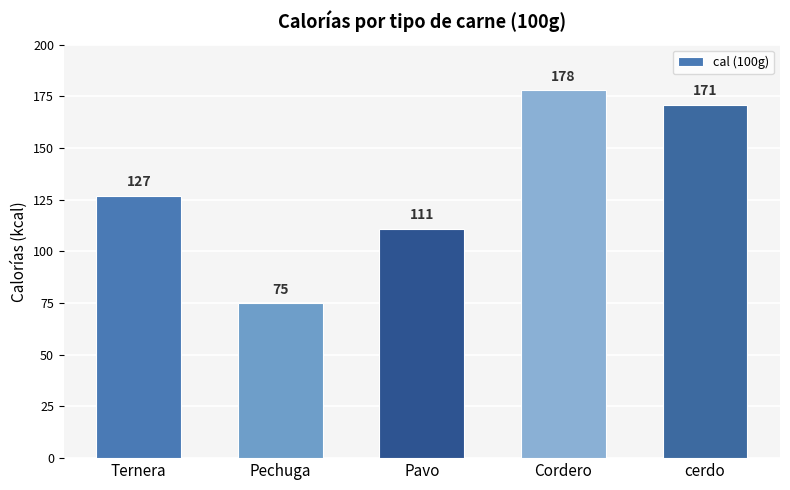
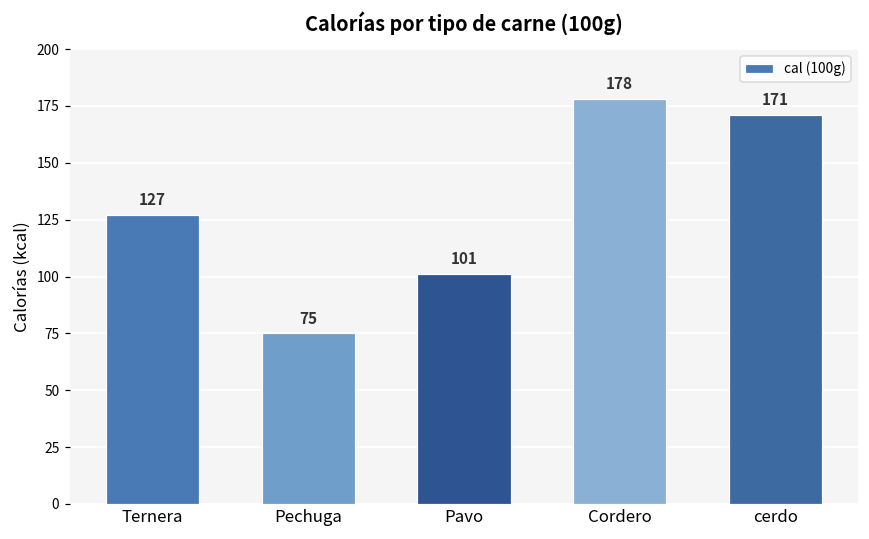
  {
    "Ternera": 127,
    "Pechuga": 75,
-   "Pavo": 111,
+   "Pavo": 101,
    "Cordero": 178,
    "cerdo": 171
  }
